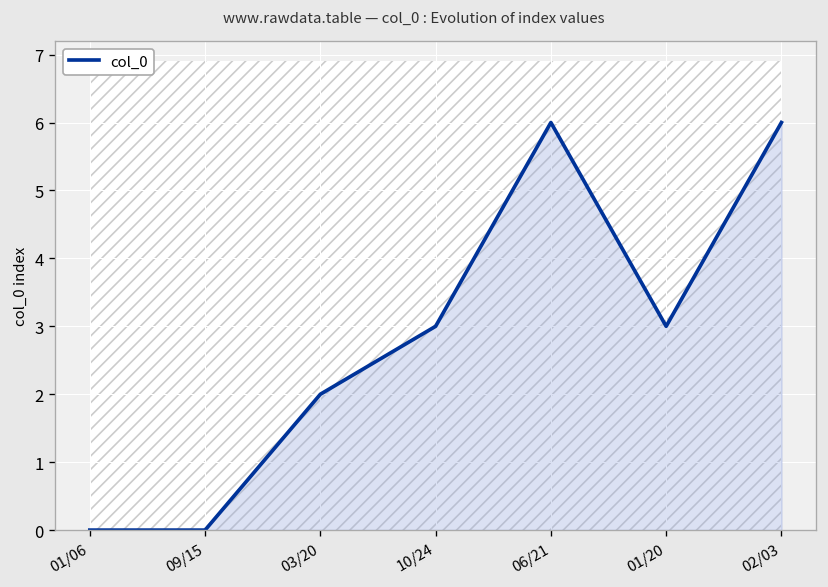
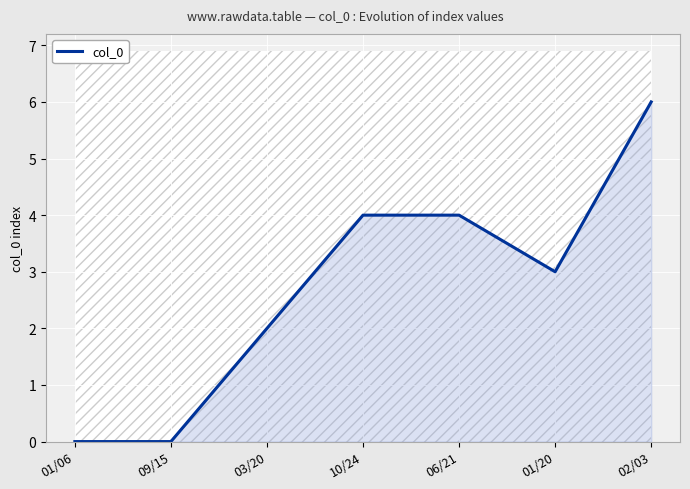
  {
    "col_0": {
      "01/06": 0,
      "09/15": 0,
      "03/20": 2,
-     "10/24": 3,
-     "06/21": 6,
+     "10/24": 4,
+     "06/21": 4,
      "01/20": 3,
      "02/03": 6
    }
  }
